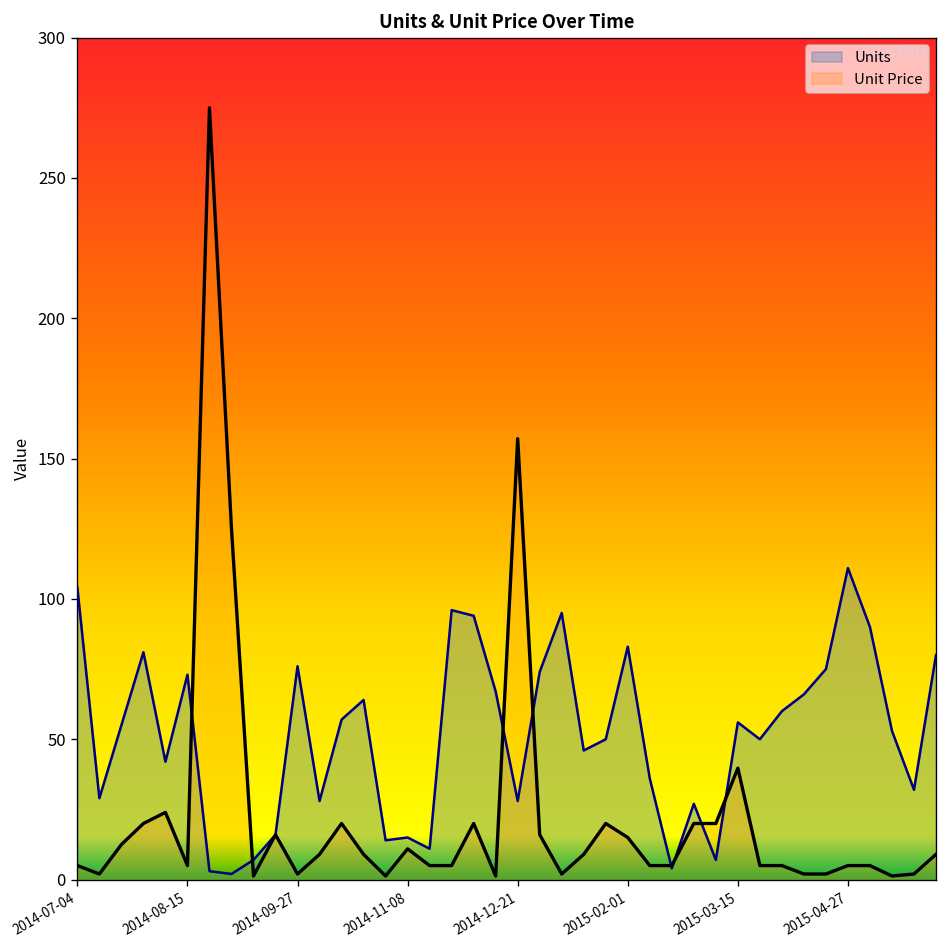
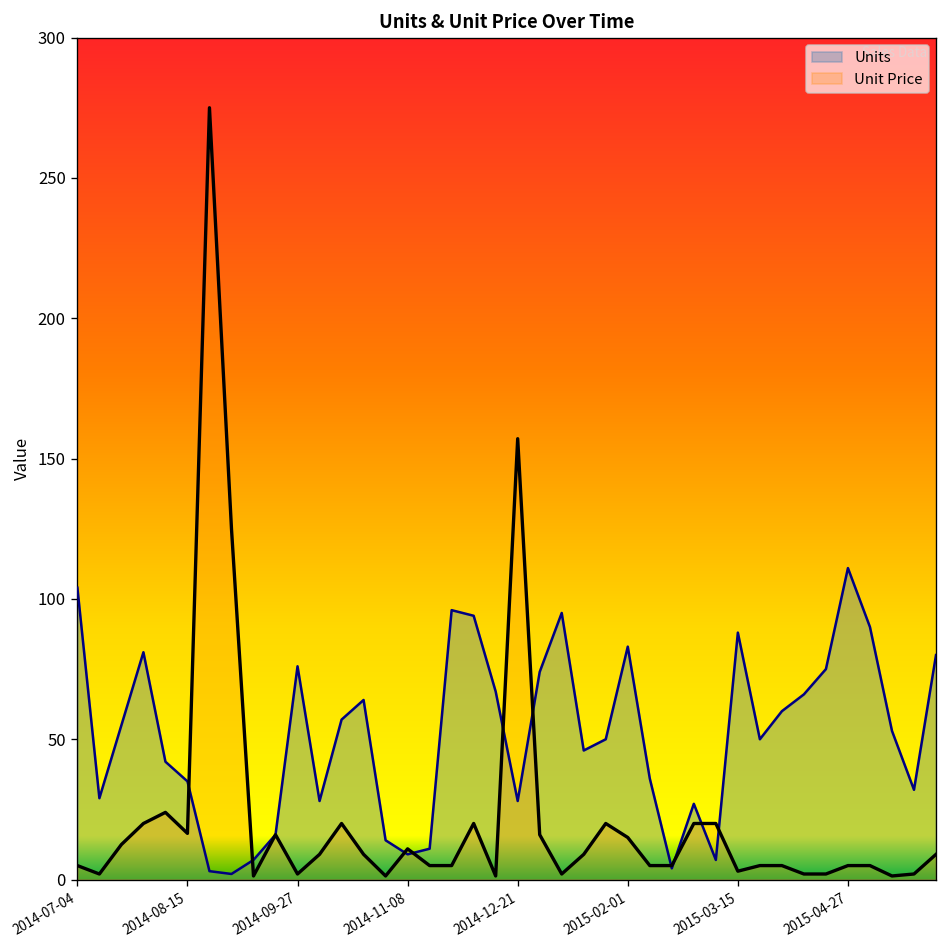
  {
    "Units": {
      "2014-07-04": 104,
-     "2014-08-15": 73,
+     "2014-08-15": 35,
      "2014-09-27": 76,
-     "2014-11-08": 15,
+     "2014-11-08": 9,
      "2014-12-21": 28,
      "2015-02-01": 83,
-     "2015-03-15": 56,
+     "2015-03-15": 88,
      "2015-04-27": 111
    },
    "Unit Price": {
      "2014-07-04": 5,
-     "2014-08-15": 5,
+     "2014-08-15": 16,
      "2014-09-27": 2,
      "2014-11-08": 11,
      "2014-12-21": 157,
      "2015-02-01": 15,
-     "2015-03-15": 40,
+     "2015-03-15": 3,
      "2015-04-27": 5
    }
  }
